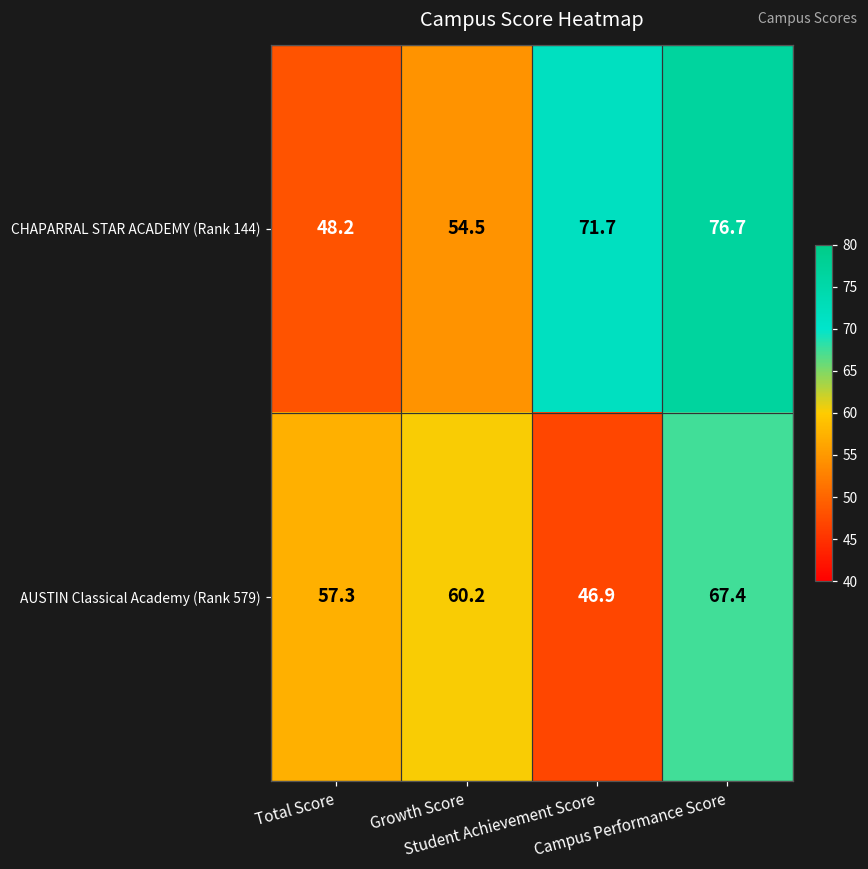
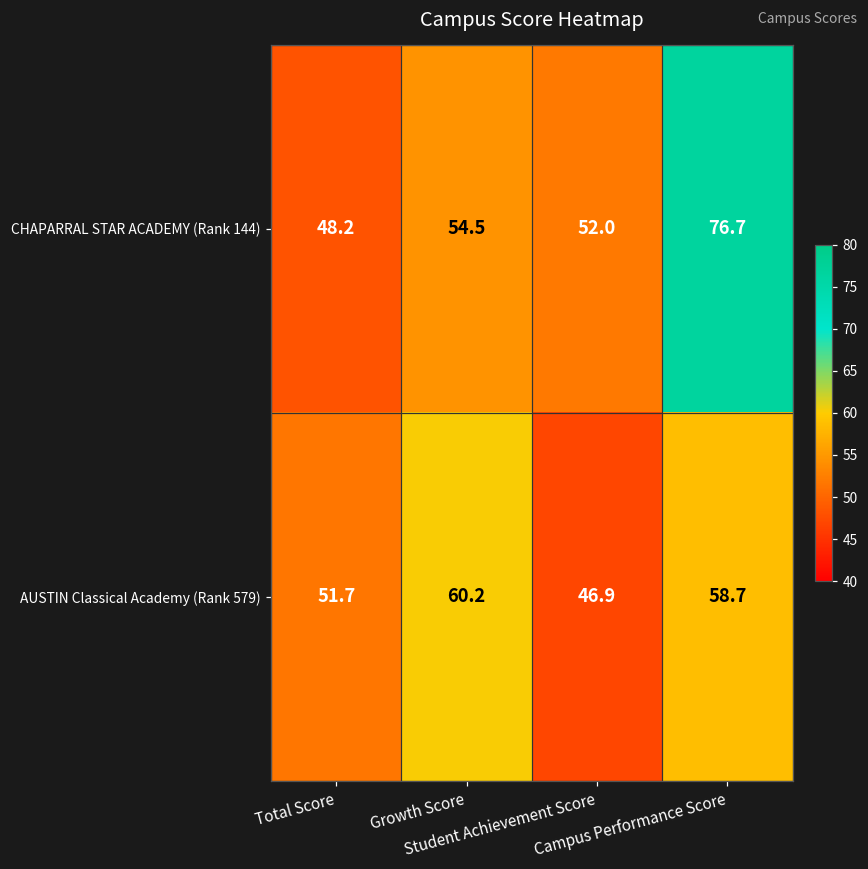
  {
    "CHAPARRAL STAR ACADEMY (Rank 144)": {
      "Total Score": 48.2,
      "Growth Score": 54.5,
-     "Student Achievement Score": 71.7,
+     "Student Achievement Score": 52.0,
      "Campus Performance Score": 76.7
    },
    "AUSTIN Classical Academy (Rank 579)": {
-     "Total Score": 57.3,
+     "Total Score": 51.7,
      "Growth Score": 60.2,
      "Student Achievement Score": 46.9,
-     "Campus Performance Score": 67.4
+     "Campus Performance Score": 58.7
    }
  }
